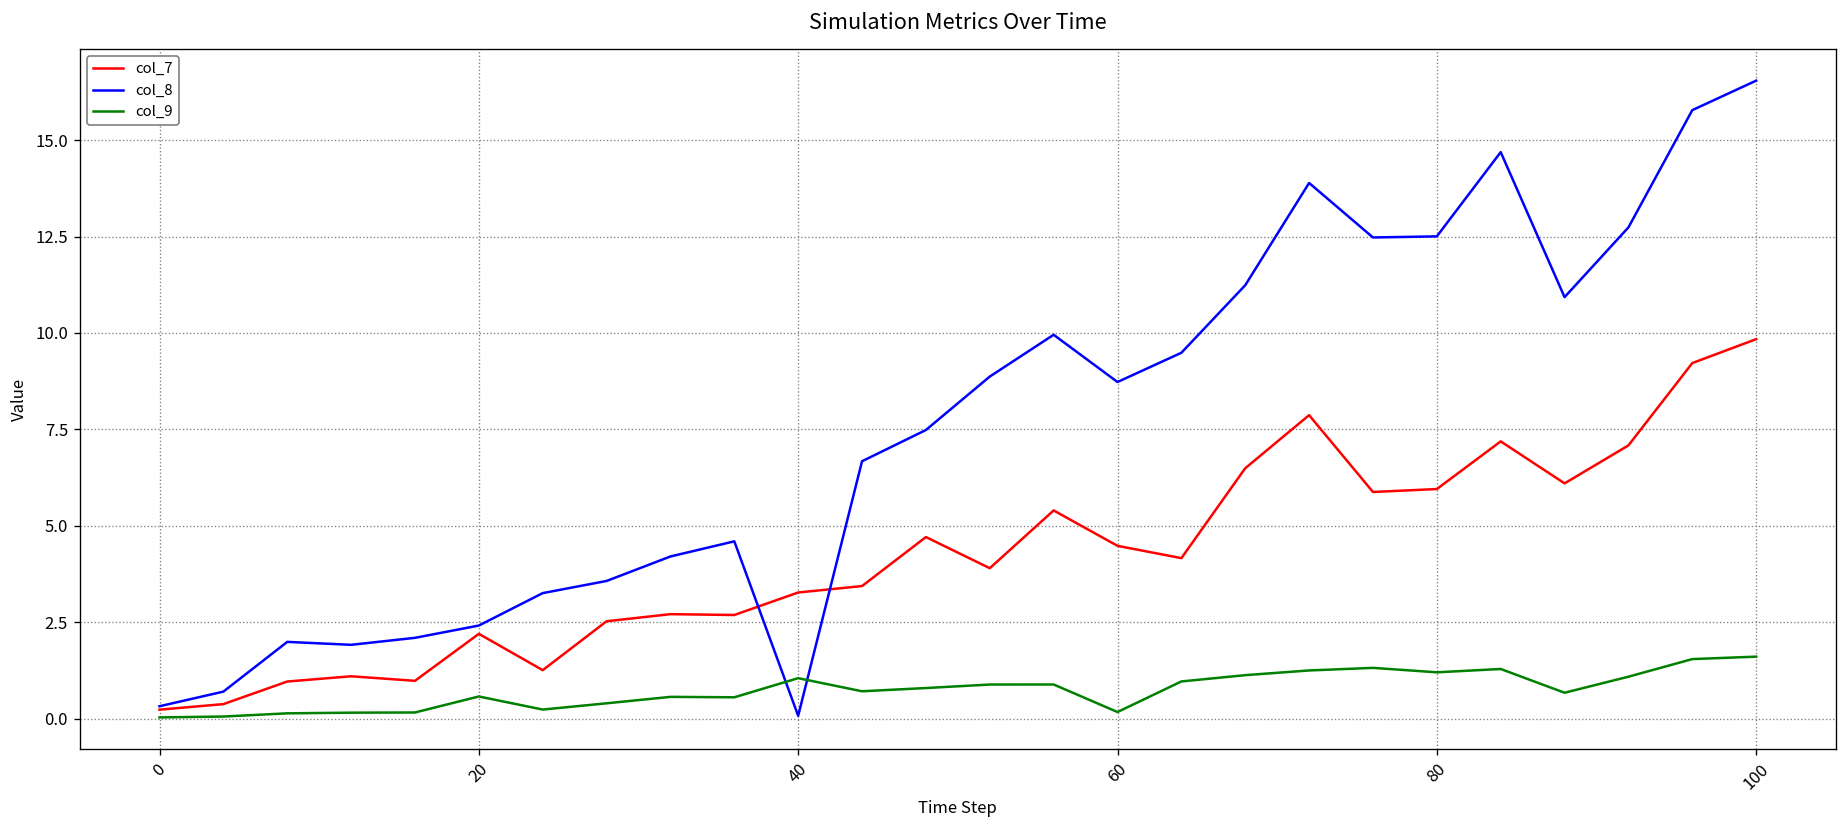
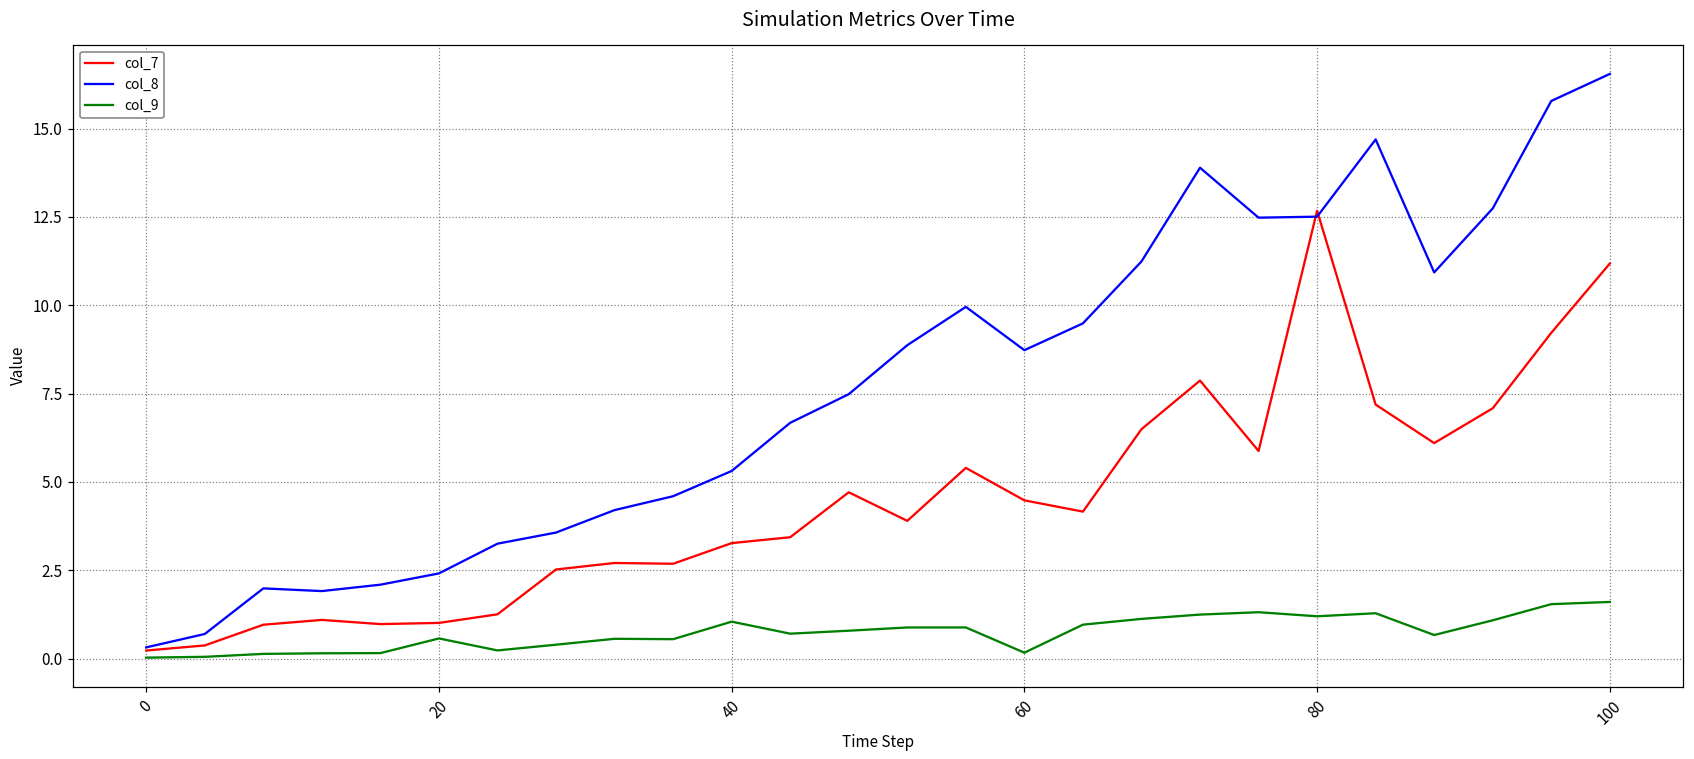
  {
    "col_7": {
      "0": 0.2,
-     "20": 2.2,
+     "20": 1.0,
      "40": 3.3,
      "60": 4.5,
-     "80": 6.0,
-     "100": 9.8
+     "80": 12.7,
+     "100": 11.2
    },
    "col_8": {
      "0": 0.3,
      "20": 2.4,
-     "40": 0.1,
+     "40": 5.3,
      "60": 8.7,
      "80": 12.5,
      "100": 16.5
    },
    "col_9": {
      "0": 0.0,
      "20": 0.6,
      "40": 1.0,
      "60": 0.2,
      "80": 1.2,
      "100": 1.6
    }
  }
